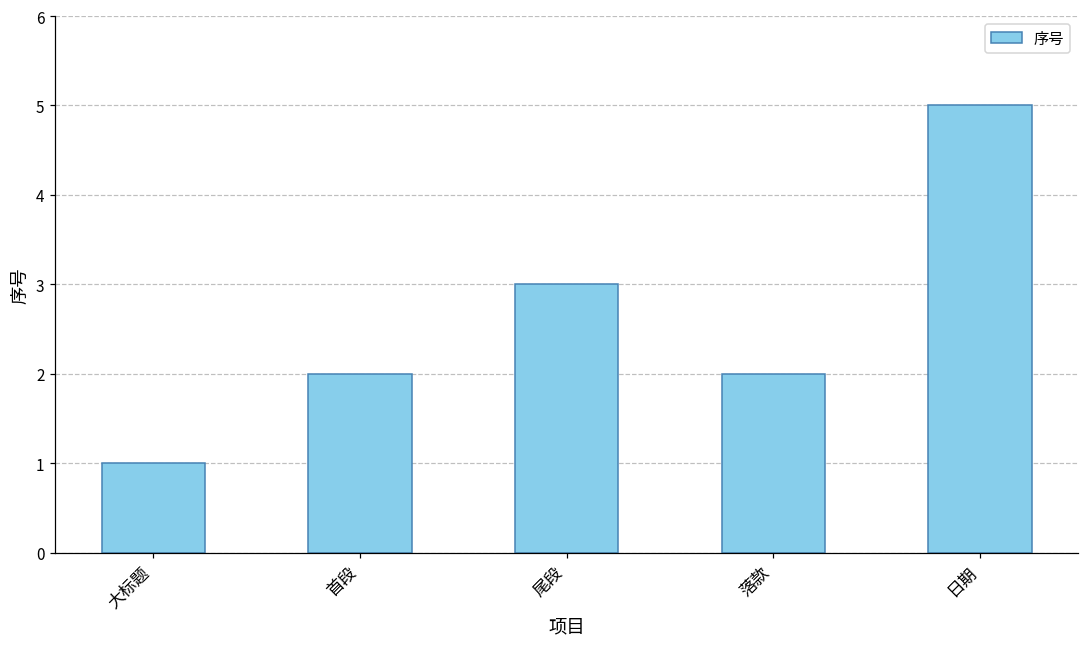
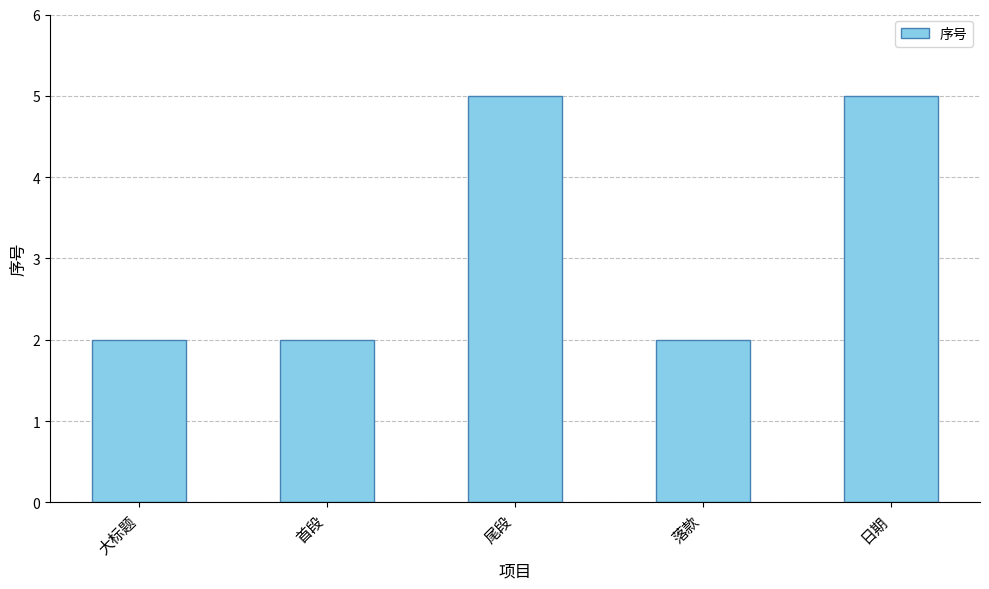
  {
-   "大标题": 1,
+   "大标题": 2,
    "首段": 2,
-   "尾段": 3,
+   "尾段": 5,
    "落款": 2,
    "日期": 5
  }
